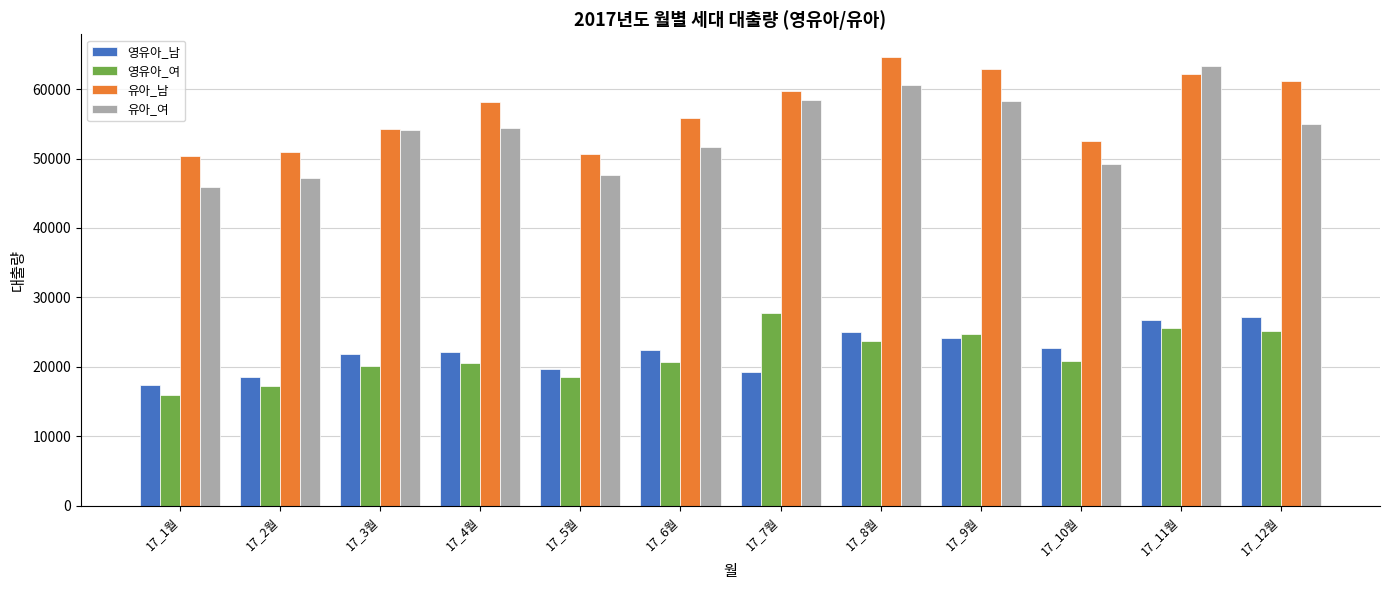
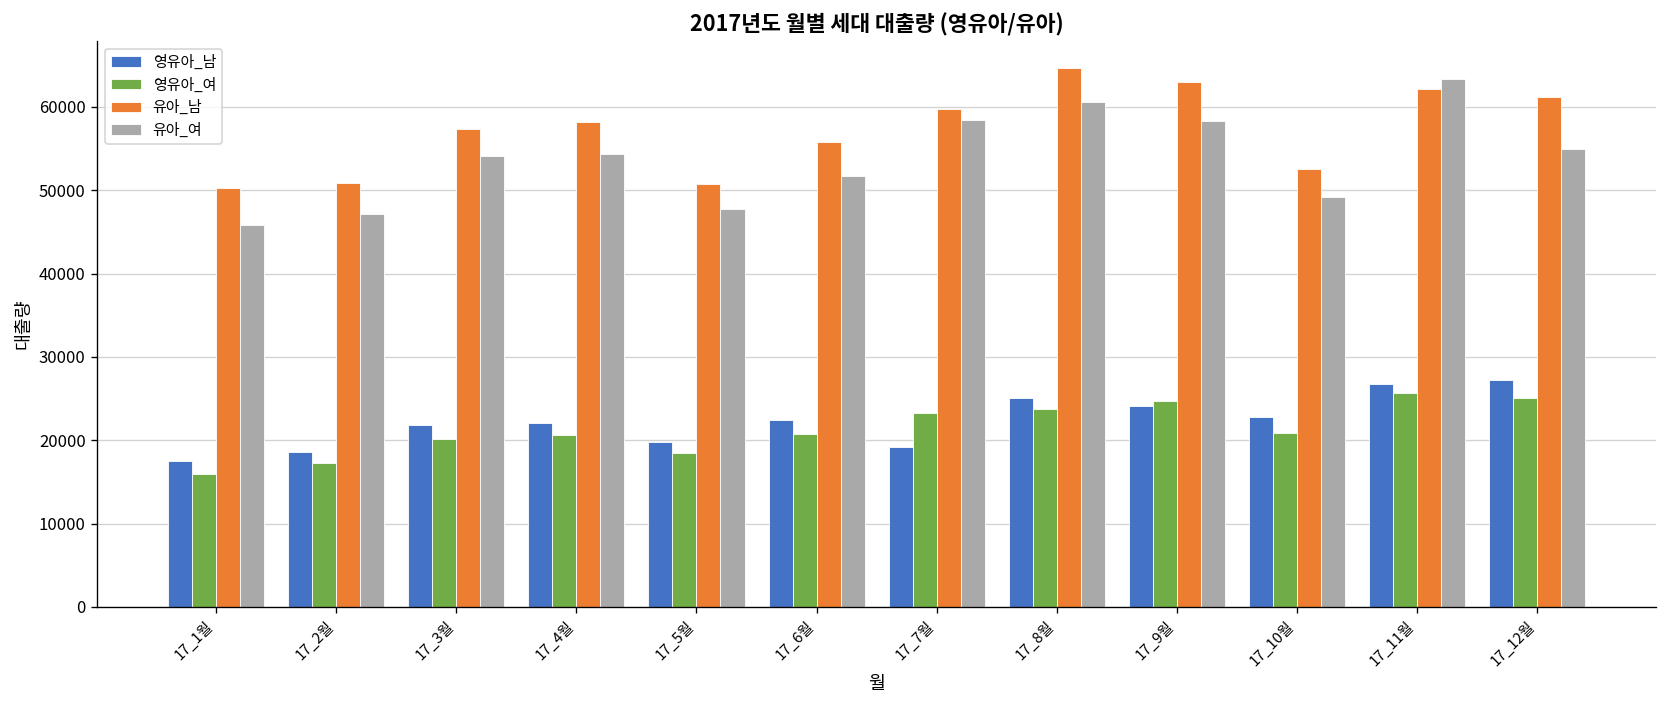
  {
    "영유아_남": {
      "17_1월": 17000,
      "17_2월": 19000,
      "17_3월": 22000,
      "17_4월": 22000,
      "17_5월": 20000,
      "17_6월": 22000,
      "17_7월": 19000,
      "17_8월": 25000,
      "17_9월": 24000,
      "17_10월": 23000,
      "17_11월": 27000,
      "17_12월": 27000
    },
    "영유아_여": {
      "17_1월": 16000,
      "17_2월": 17000,
      "17_3월": 20000,
      "17_4월": 21000,
      "17_5월": 18000,
      "17_6월": 21000,
-     "17_7월": 28000,
+     "17_7월": 23000,
      "17_8월": 24000,
      "17_9월": 25000,
      "17_10월": 21000,
      "17_11월": 26000,
      "17_12월": 25000
    },
    "유아_남": {
      "17_1월": 50000,
      "17_2월": 51000,
-     "17_3월": 54000,
+     "17_3월": 57000,
      "17_4월": 58000,
      "17_5월": 51000,
      "17_6월": 56000,
      "17_7월": 60000,
      "17_8월": 65000,
      "17_9월": 63000,
      "17_10월": 53000,
      "17_11월": 62000,
      "17_12월": 61000
    },
    "유아_여": {
      "17_1월": 46000,
      "17_2월": 47000,
      "17_3월": 54000,
      "17_4월": 54000,
      "17_5월": 48000,
      "17_6월": 52000,
      "17_7월": 58000,
      "17_8월": 61000,
      "17_9월": 58000,
      "17_10월": 49000,
      "17_11월": 63000,
      "17_12월": 55000
    }
  }
